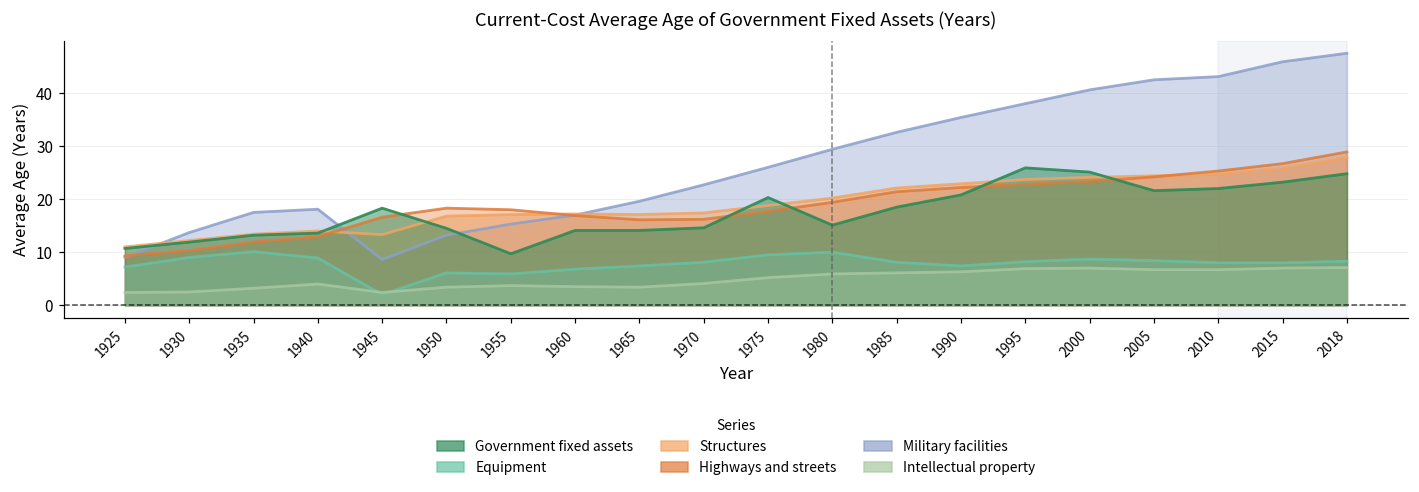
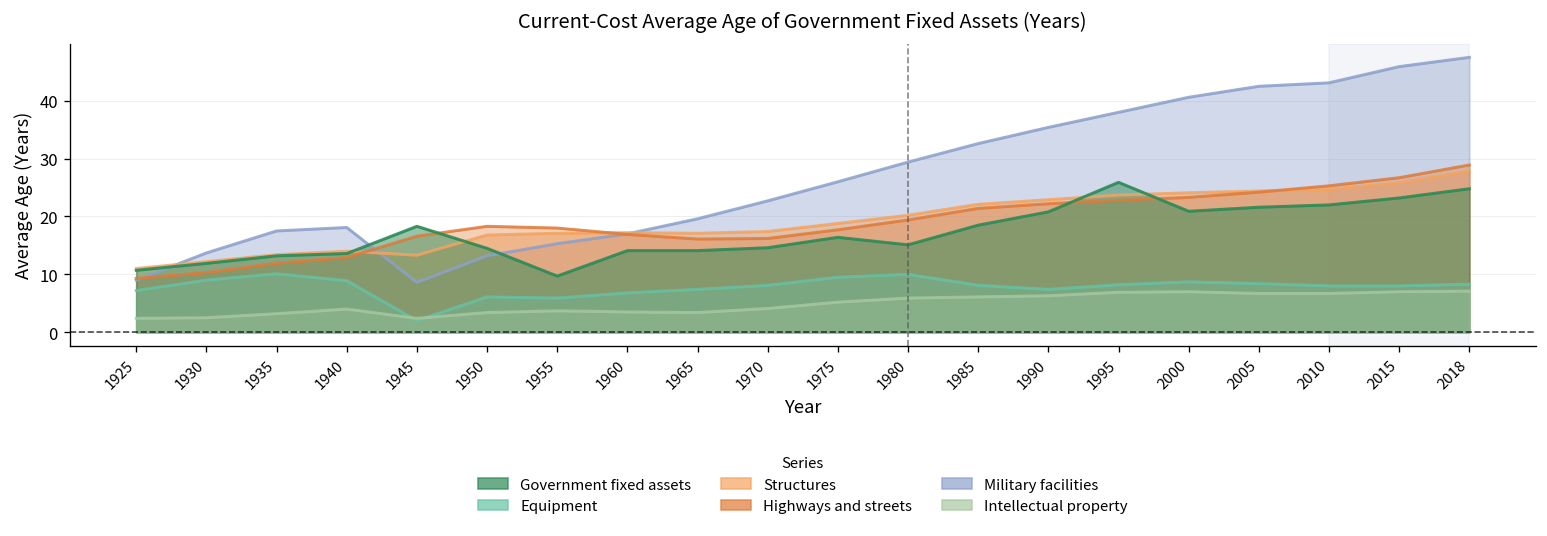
  {
    "Government fixed assets": {
      "1945": 18,
      "1950": 15,
      "1955": 10,
      "1960": 14,
      "1965": 14,
      "1970": 15,
-     "1975": 20,
+     "1975": 16,
      "1980": 15,
      "1985": 19,
      "1990": 21,
      "1995": 26,
-     "2000": 25,
+     "2000": 21,
      "2005": 22,
      "2010": 22,
      "2015": 23,
      "2018": 25
    }
  }
